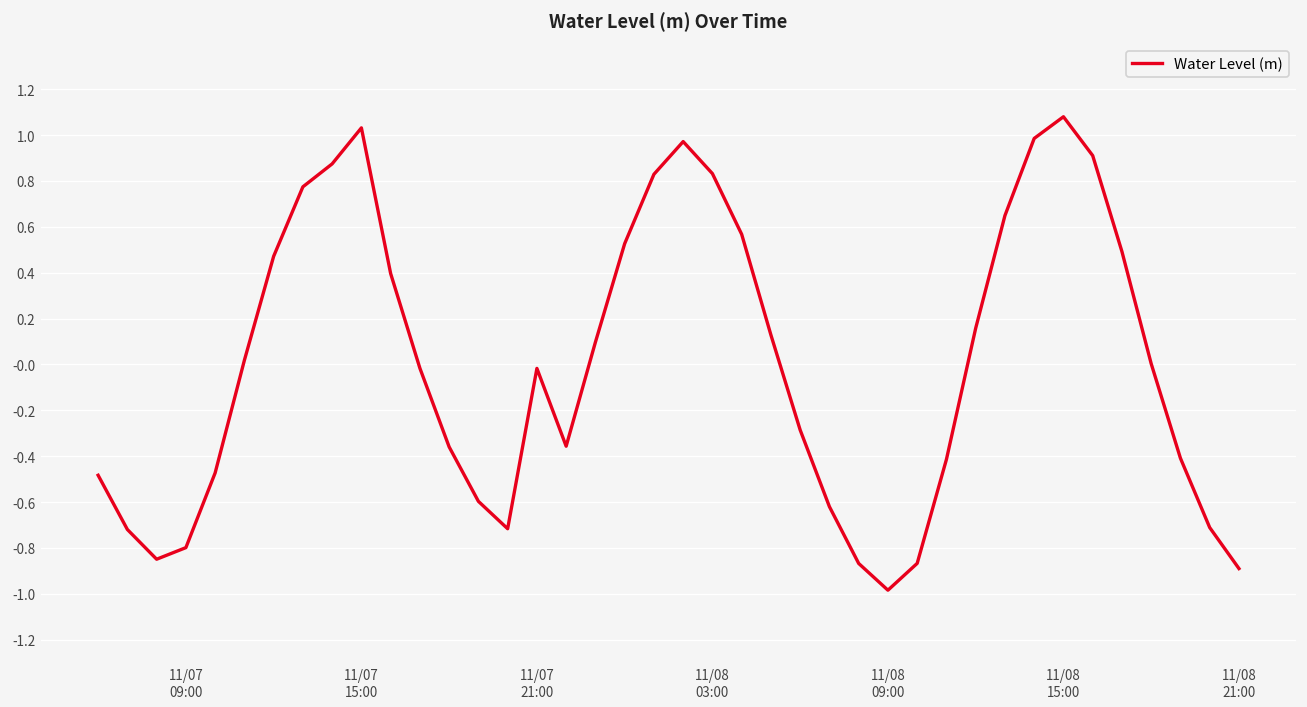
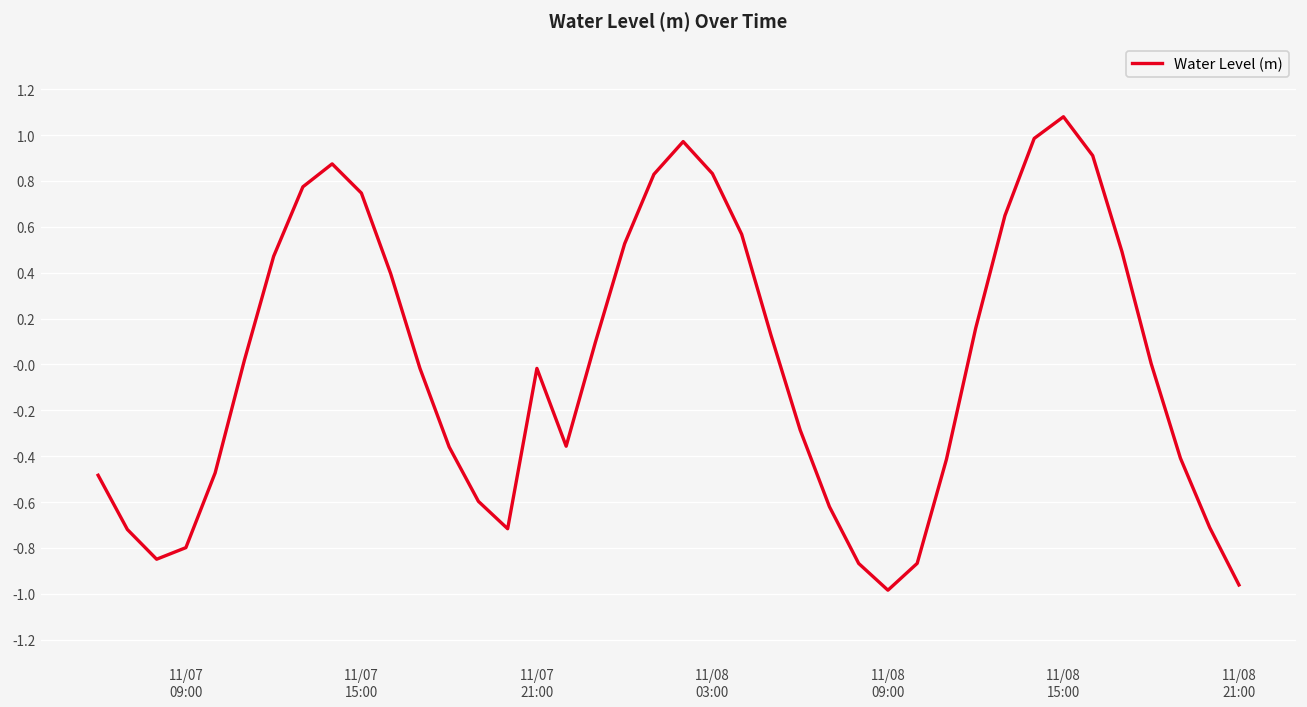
  {
    "11/07 09:00": -0.80,
-   "11/07 15:00": 1.03,
+   "11/07 15:00": 0.75,
    "11/07 21:00": -0.02,
    "11/08 03:00": 0.83,
    "11/08 09:00": -0.98,
    "11/08 15:00": 1.08,
-   "11/08 21:00": -0.89
+   "11/08 21:00": -0.96
  }
